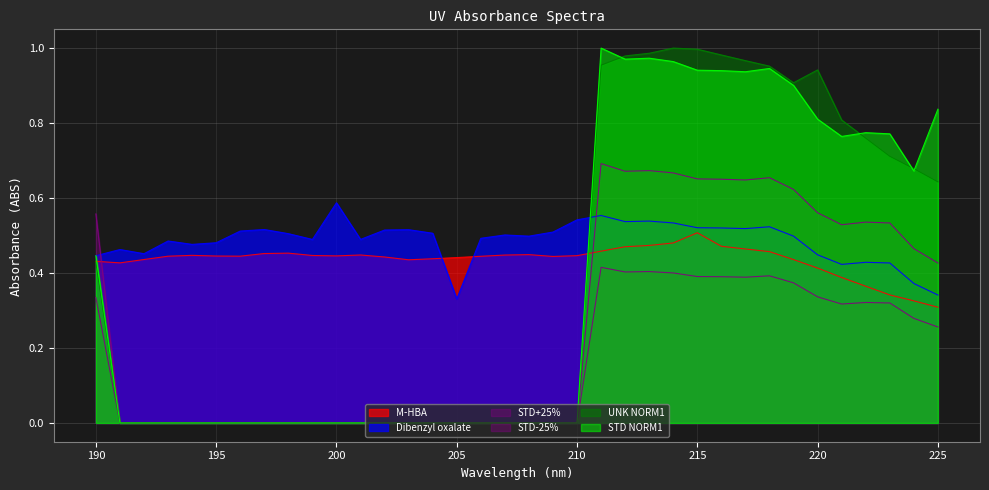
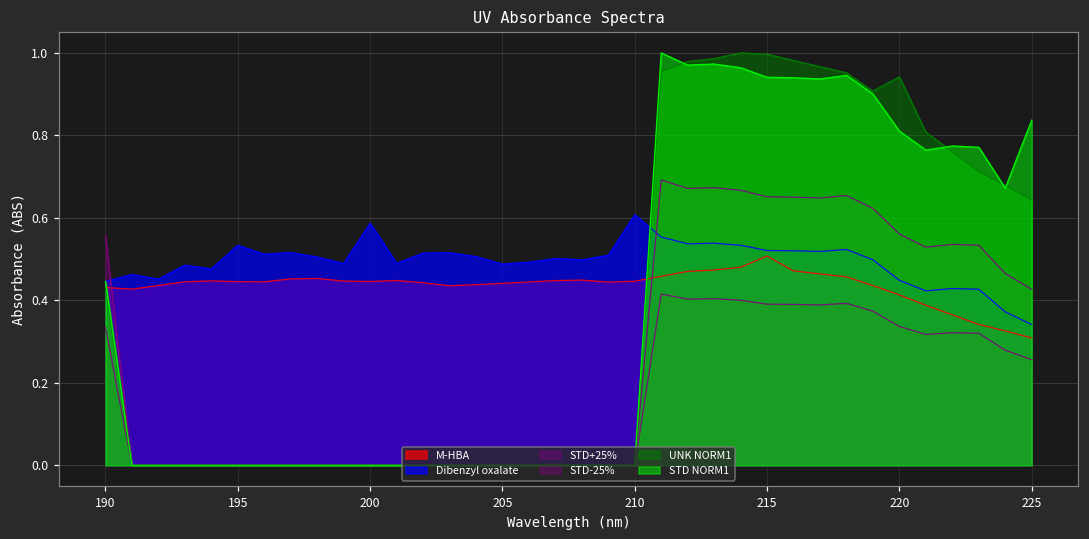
  {
    "M-HBA": {
      "195": 0.45,
      "200": 0.45,
      "205": 0.44,
      "210": 0.45,
      "215": 0.51,
      "220": 0.41,
      "225": 0.31
    },
    "Dibenzyl oxalate": {
-     "195": 0.48,
+     "195": 0.53,
      "200": 0.59,
-     "205": 0.33,
-     "210": 0.54,
+     "205": 0.49,
+     "210": 0.61,
      "215": 0.52,
      "220": 0.45,
      "225": 0.34
    },
    "UNK NORM1": {
      "215": 1.00,
      "220": 0.94,
      "225": 0.64
    },
    "STD NORM1": {
      "215": 0.94,
      "220": 0.81,
      "225": 0.84
    }
  }
